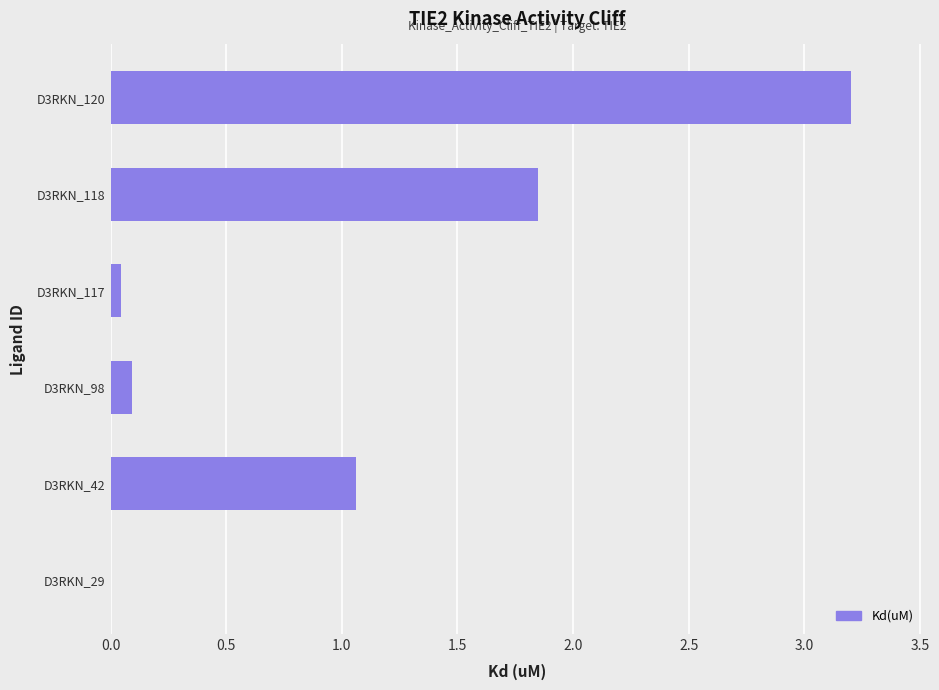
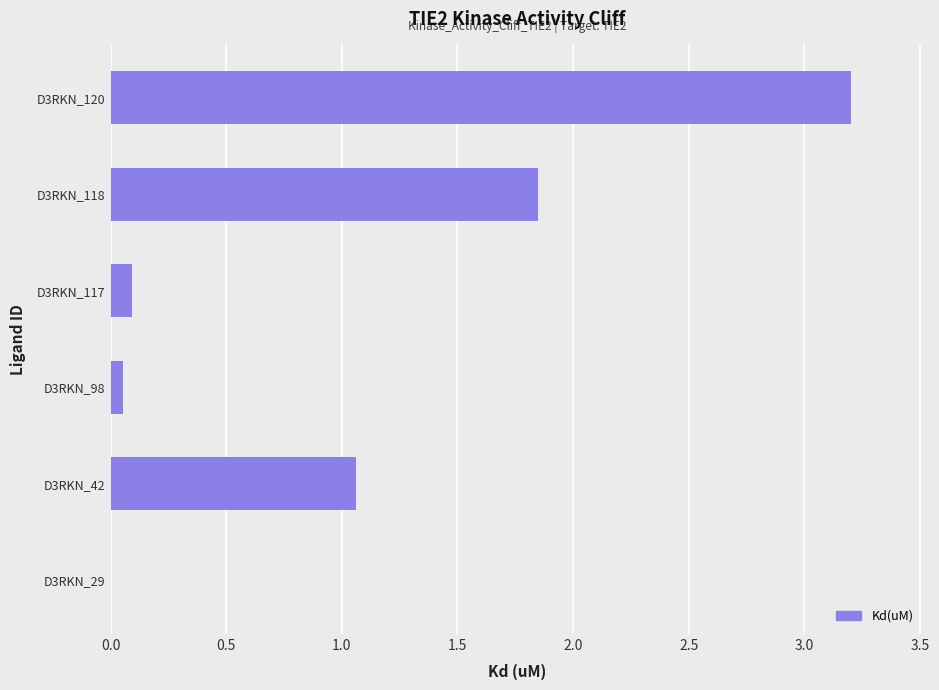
  {
    "D3RKN_120": 3.20,
    "D3RKN_118": 1.85,
-   "D3RKN_117": 0.04,
-   "D3RKN_98": 0.09,
+   "D3RKN_117": 0.09,
+   "D3RKN_98": 0.06,
    "D3RKN_42": 1.06
  }
